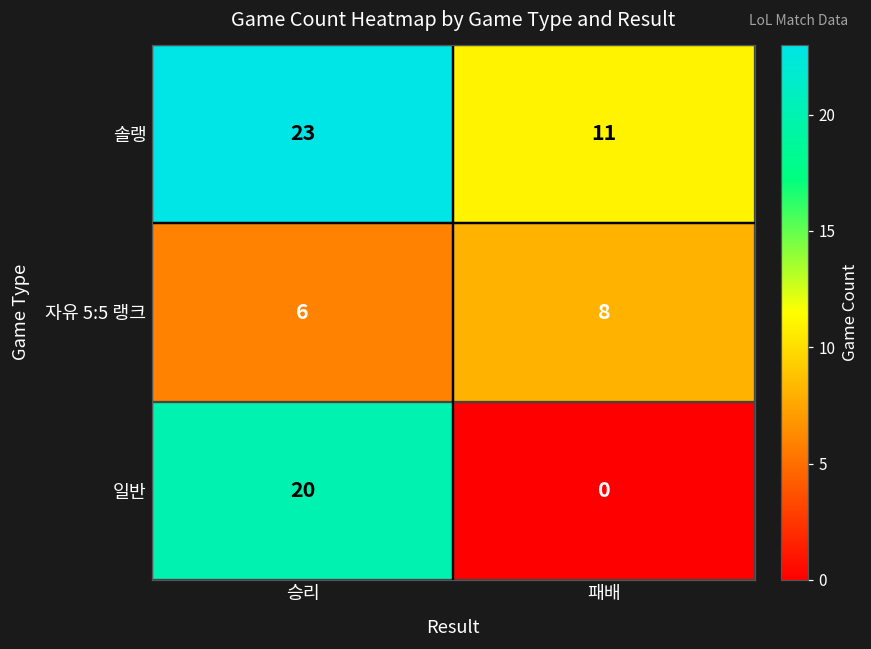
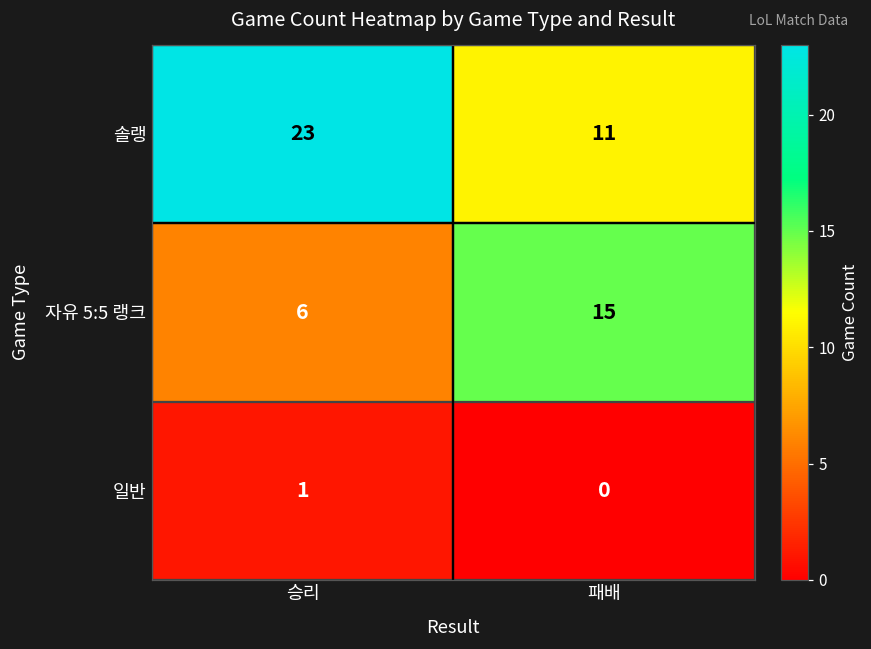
  {
    "솔랭": {
      "승리": 23,
      "패배": 11
    },
    "자유 5:5 랭크": {
      "승리": 6,
-     "패배": 8
+     "패배": 15
    },
    "일반": {
-     "승리": 20,
+     "승리": 1,
      "패배": 0
    }
  }
